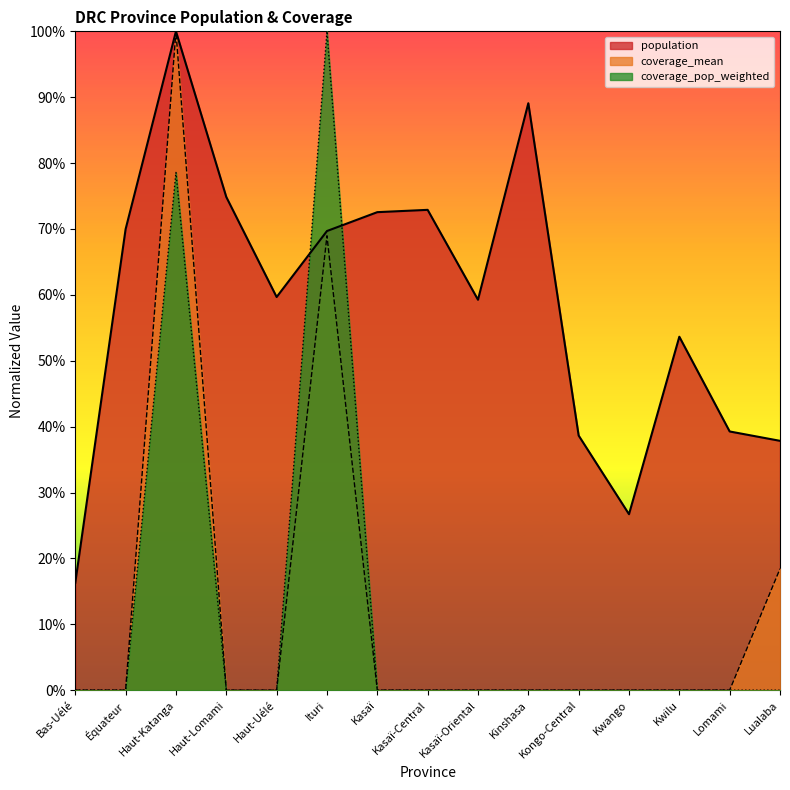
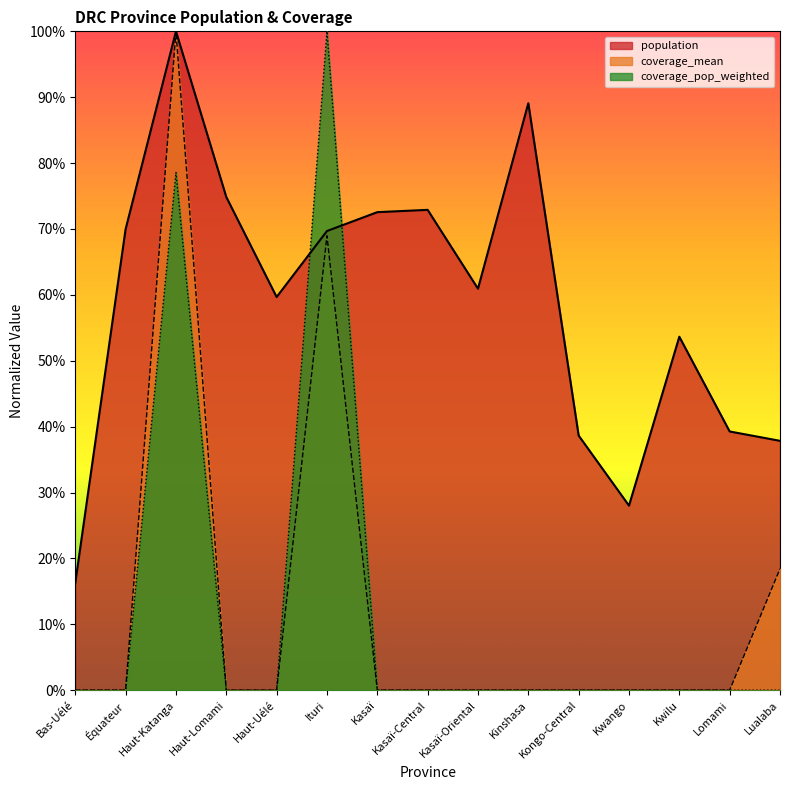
  {
    "population": {
      "Bas-Uélé": "16%",
      "Équateur": "70%",
      "Haut-Lomami": "75%",
      "Haut-Uélé": "60%",
      "Ituri": "70%",
      "Kasaï": "73%",
      "Kasaï-Central": "73%",
-     "Kasaï-Oriental": "59%",
+     "Kasaï-Oriental": "61%",
      "Kinshasa": "89%",
      "Kongo-Central": "39%",
-     "Kwango": "27%",
+     "Kwango": "28%",
      "Kwilu": "54%",
      "Lomami": "39%",
      "Lualaba": "38%"
    },
    "coverage_mean": {
      "Ituri": "69%",
      "Lualaba": "18%"
    },
    "coverage_pop_weighted": {
      "Haut-Katanga": "79%",
      "Ituri": "100%",
      "Lualaba": "0%"
    }
  }
